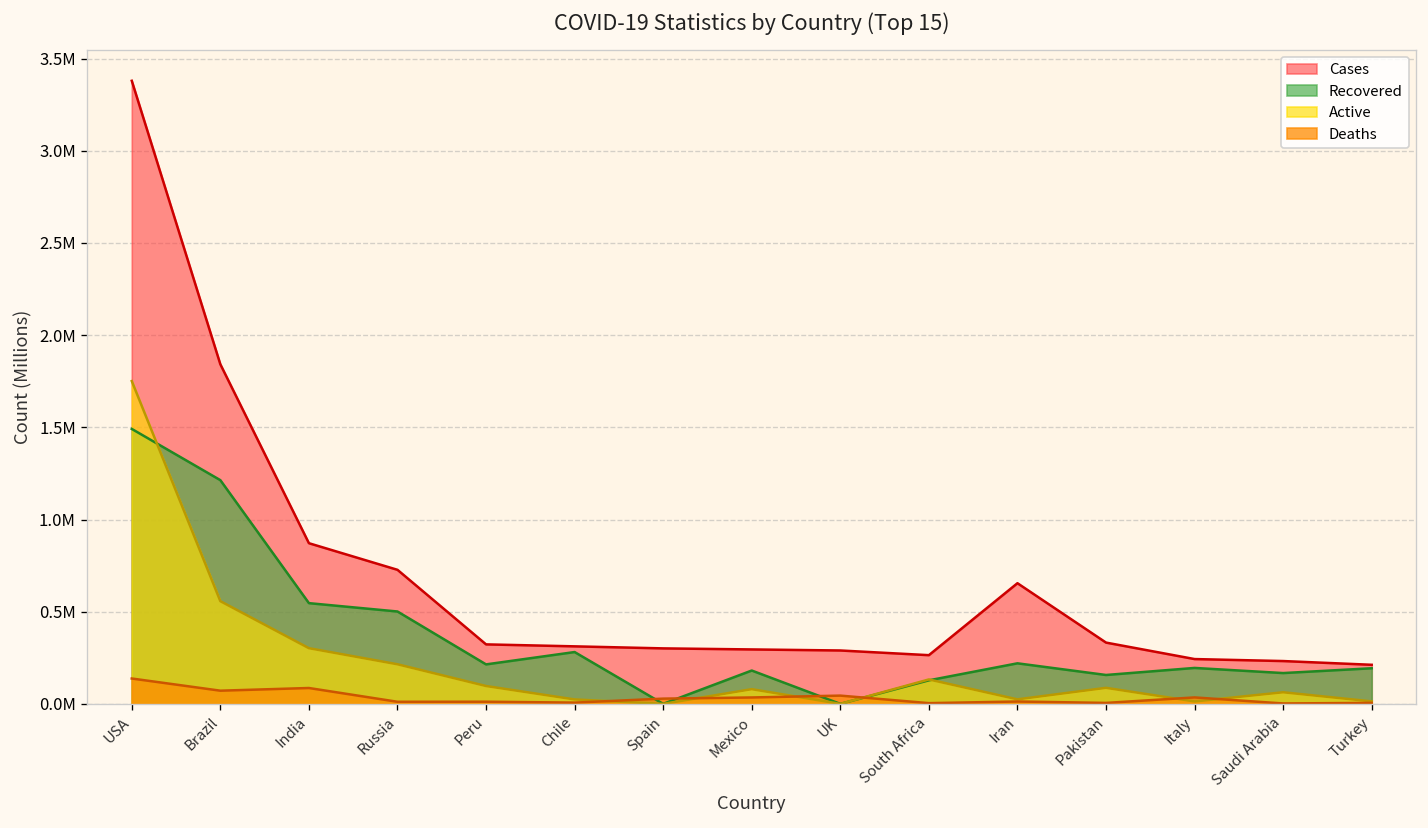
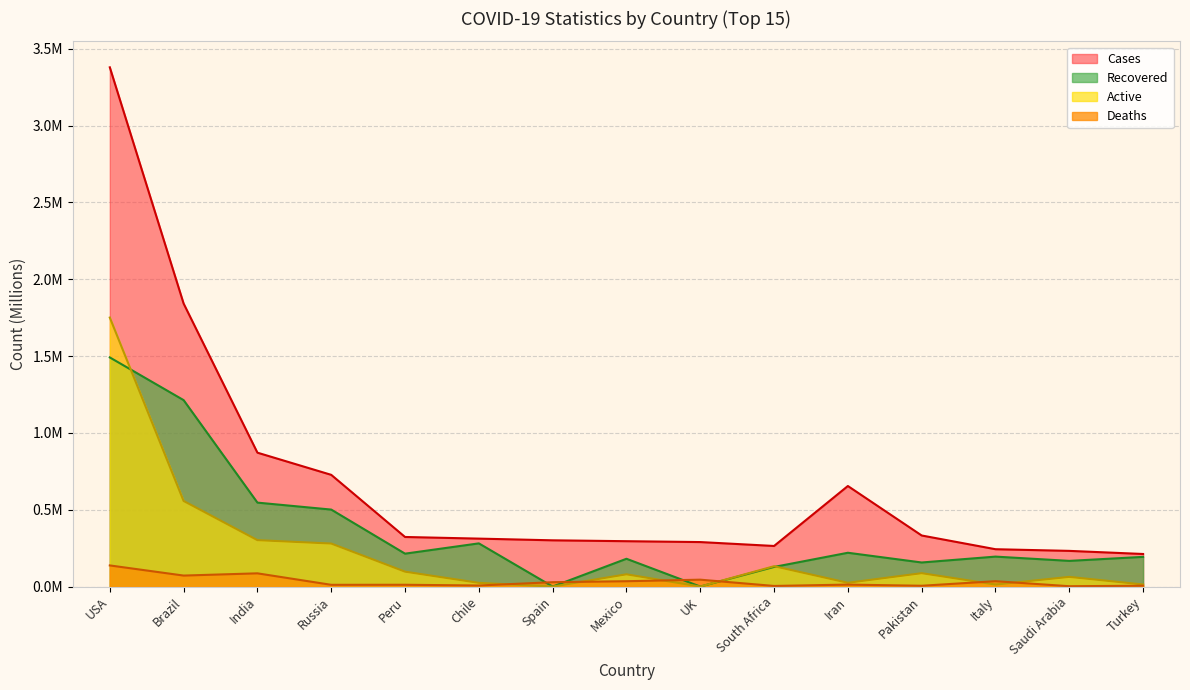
  {
    "Cases": {
      "USA": 3380000,
      "Brazil": 1840000,
      "India": 870000,
      "Russia": 730000,
      "Peru": 320000,
      "Chile": 310000,
      "Spain": 300000,
      "Mexico": 300000,
      "UK": 290000,
      "South Africa": 260000,
      "Iran": 650000,
      "Pakistan": 330000,
      "Italy": 240000,
      "Saudi Arabia": 230000,
      "Turkey": 210000
    },
    "Recovered": {
      "USA": 1490000,
      "Brazil": 1210000,
      "India": 550000,
      "Russia": 500000,
      "Peru": 210000,
      "Chile": 280000,
      "Mexico": 180000,
      "Iran": 220000,
      "Pakistan": 160000,
      "Italy": 190000,
      "Saudi Arabia": 170000,
      "Turkey": 190000
    },
    "Active": {
      "USA": 1750000,
      "Brazil": 560000,
      "India": 300000,
-     "Russia": 210000,
+     "Russia": 280000,
      "Peru": 100000,
      "Chile": 20000,
      "Mexico": 80000,
      "Pakistan": 90000,
      "Italy": 10000,
      "Saudi Arabia": 60000
    },
    "Deaths": {
      "USA": 140000,
      "Brazil": 70000,
      "India": 90000,
      "Russia": 10000,
      "Peru": 10000,
      "Chile": 10000,
      "Spain": 30000,
      "Mexico": 30000,
      "UK": 40000,
      "South Africa": 0,
      "Pakistan": 10000,
      "Italy": 30000,
      "Saudi Arabia": 0
    }
  }
